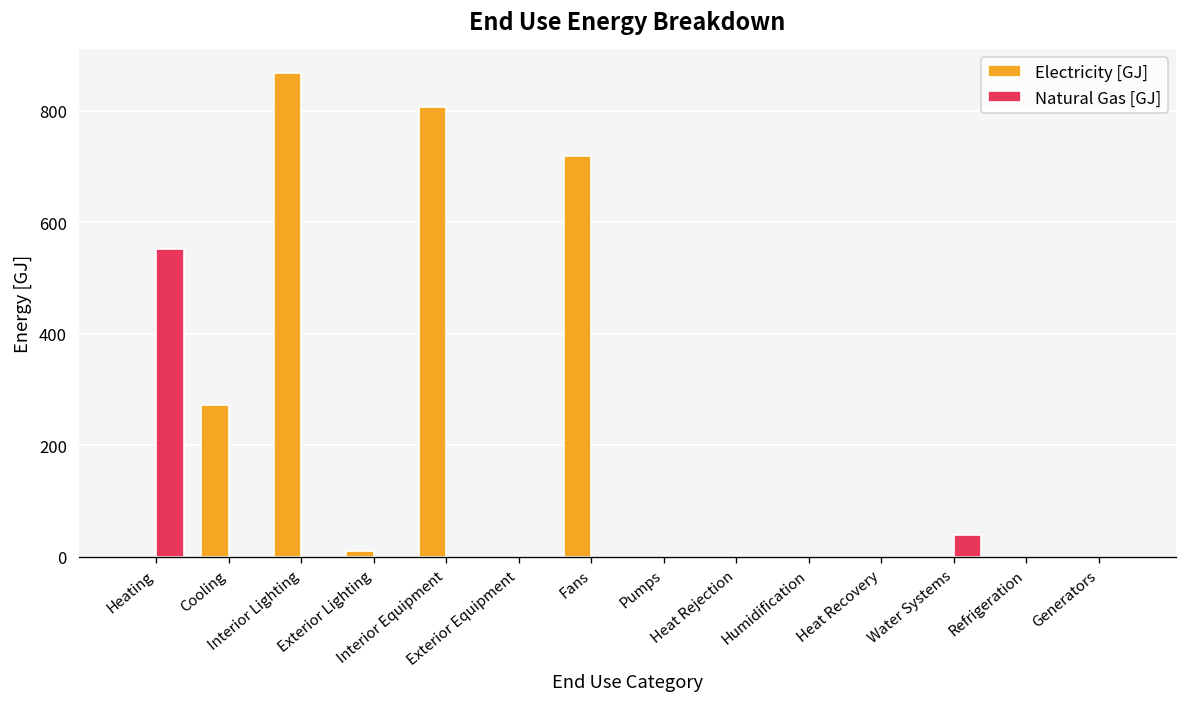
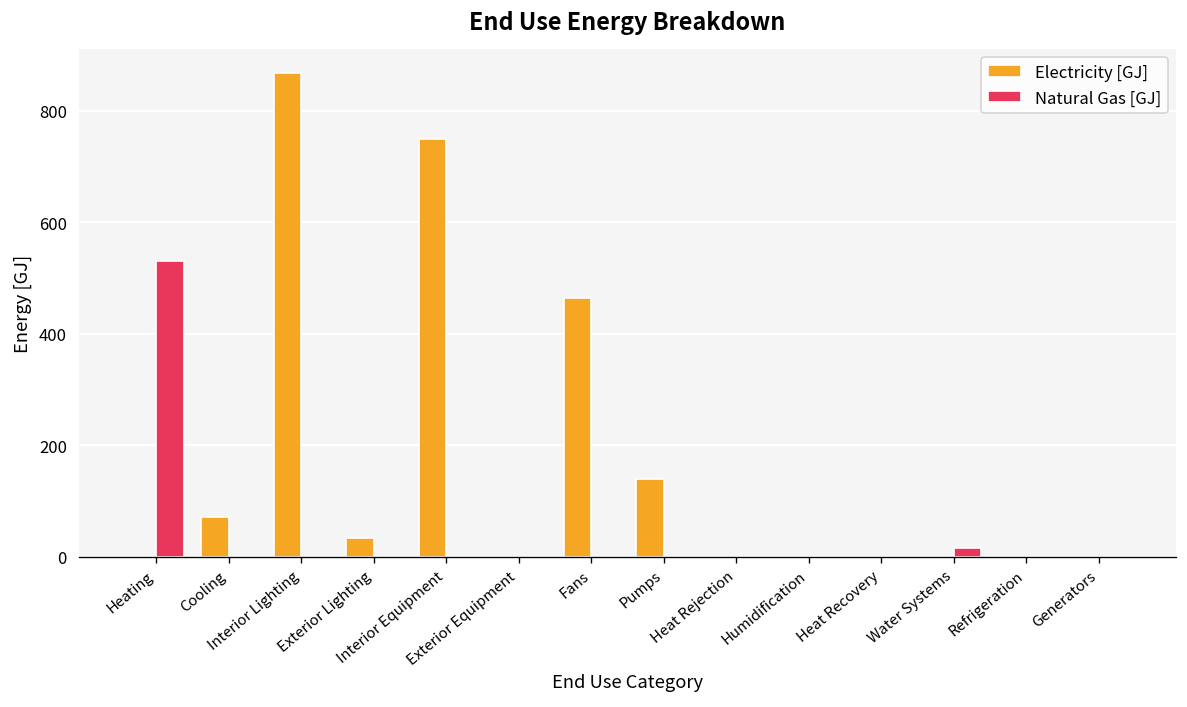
  {
    "Electricity [GJ]": {
      "Heating": 0,
-     "Cooling": 270,
+     "Cooling": 70,
      "Interior Lighting": 870,
-     "Exterior Lighting": 10,
-     "Interior Equipment": 810,
+     "Exterior Lighting": 30,
+     "Interior Equipment": 750,
      "Exterior Equipment": 0,
-     "Fans": 720,
-     "Pumps": 0,
+     "Fans": 460,
+     "Pumps": 140,
      "Heat Rejection": 0,
      "Humidification": 0,
      "Heat Recovery": 0,
      "Water Systems": 0,
      "Refrigeration": 0,
      "Generators": 0
    },
    "Natural Gas [GJ]": {
-     "Heating": 550,
+     "Heating": 530,
      "Cooling": 0,
      "Interior Lighting": 0,
      "Exterior Lighting": 0,
      "Interior Equipment": 0,
      "Exterior Equipment": 0,
      "Fans": 0,
      "Pumps": 0,
      "Heat Rejection": 0,
      "Humidification": 0,
      "Heat Recovery": 0,
-     "Water Systems": 40,
+     "Water Systems": 20,
      "Refrigeration": 0,
      "Generators": 0
    }
  }
